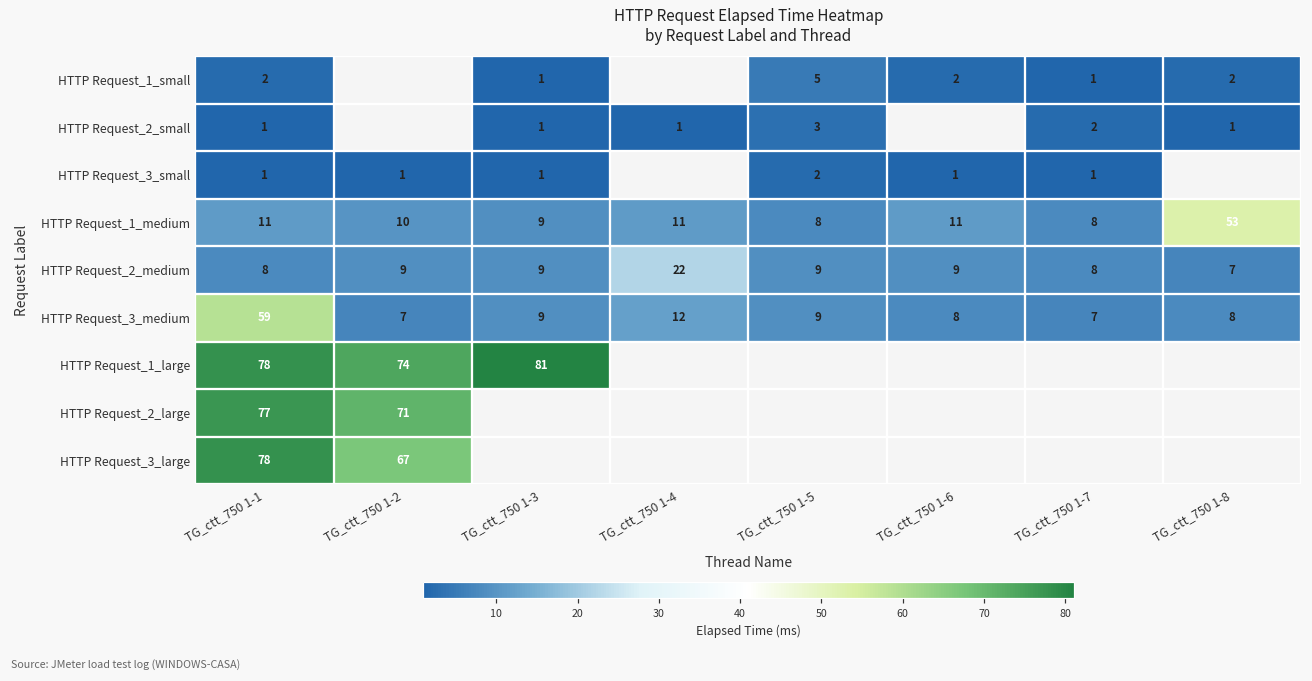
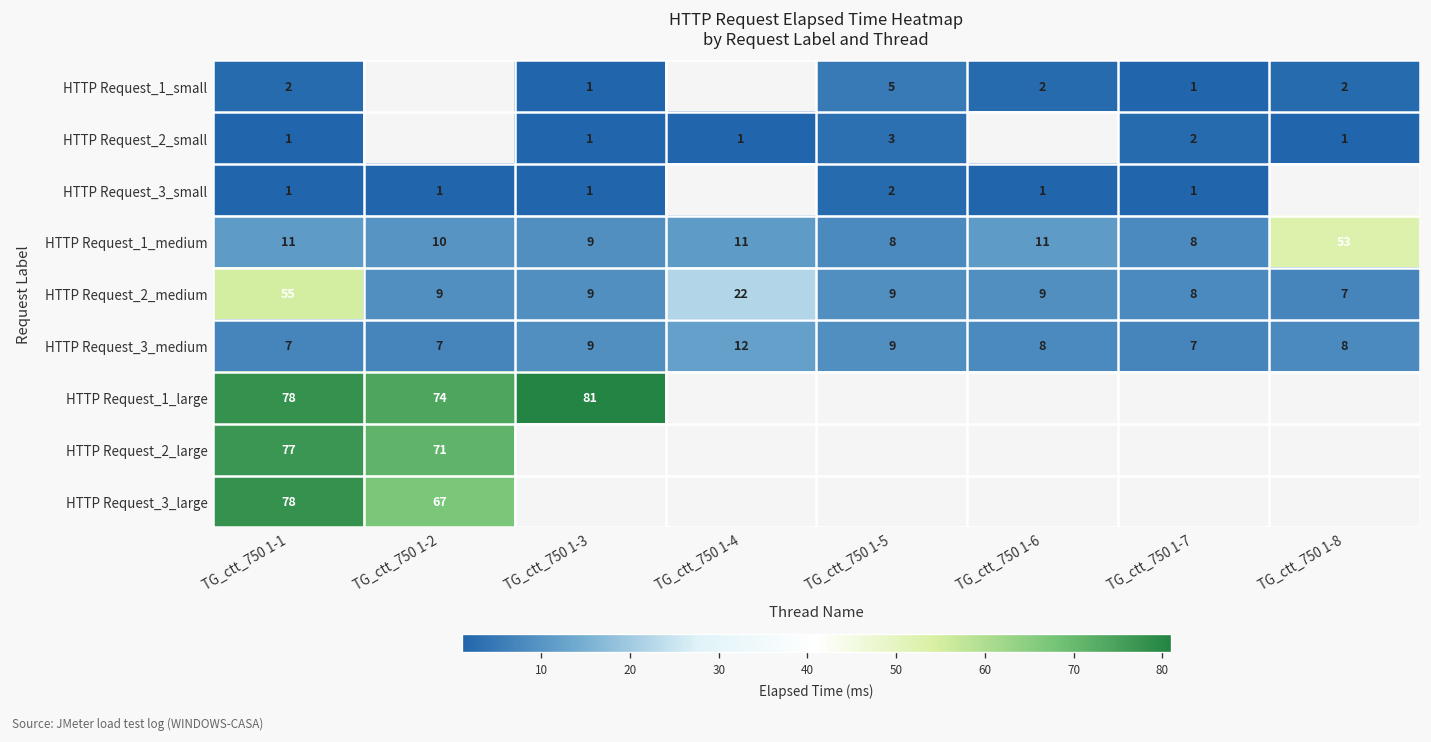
  {
    "HTTP Request_1_small": {
      "TG_ctt_750 1-1": 2,
      "TG_ctt_750 1-3": 1,
      "TG_ctt_750 1-5": 5,
      "TG_ctt_750 1-6": 2,
      "TG_ctt_750 1-7": 1,
      "TG_ctt_750 1-8": 2
    },
    "HTTP Request_2_small": {
      "TG_ctt_750 1-1": 1,
      "TG_ctt_750 1-3": 1,
      "TG_ctt_750 1-4": 1,
      "TG_ctt_750 1-5": 3,
      "TG_ctt_750 1-7": 2,
      "TG_ctt_750 1-8": 1
    },
    "HTTP Request_3_small": {
      "TG_ctt_750 1-1": 1,
      "TG_ctt_750 1-2": 1,
      "TG_ctt_750 1-3": 1,
      "TG_ctt_750 1-5": 2,
      "TG_ctt_750 1-6": 1,
      "TG_ctt_750 1-7": 1
    },
    "HTTP Request_1_medium": {
      "TG_ctt_750 1-1": 11,
      "TG_ctt_750 1-2": 10,
      "TG_ctt_750 1-3": 9,
      "TG_ctt_750 1-4": 11,
      "TG_ctt_750 1-5": 8,
      "TG_ctt_750 1-6": 11,
      "TG_ctt_750 1-7": 8,
      "TG_ctt_750 1-8": 53
    },
    "HTTP Request_2_medium": {
-     "TG_ctt_750 1-1": 8,
+     "TG_ctt_750 1-1": 55,
      "TG_ctt_750 1-2": 9,
      "TG_ctt_750 1-3": 9,
      "TG_ctt_750 1-4": 22,
      "TG_ctt_750 1-5": 9,
      "TG_ctt_750 1-6": 9,
      "TG_ctt_750 1-7": 8,
      "TG_ctt_750 1-8": 7
    },
    "HTTP Request_3_medium": {
-     "TG_ctt_750 1-1": 59,
+     "TG_ctt_750 1-1": 7,
      "TG_ctt_750 1-2": 7,
      "TG_ctt_750 1-3": 9,
      "TG_ctt_750 1-4": 12,
      "TG_ctt_750 1-5": 9,
      "TG_ctt_750 1-6": 8,
      "TG_ctt_750 1-7": 7,
      "TG_ctt_750 1-8": 8
    },
    "HTTP Request_1_large": {
      "TG_ctt_750 1-1": 78,
      "TG_ctt_750 1-2": 74,
      "TG_ctt_750 1-3": 81
    },
    "HTTP Request_2_large": {
      "TG_ctt_750 1-1": 77,
      "TG_ctt_750 1-2": 71
    },
    "HTTP Request_3_large": {
      "TG_ctt_750 1-1": 78,
      "TG_ctt_750 1-2": 67
    }
  }
